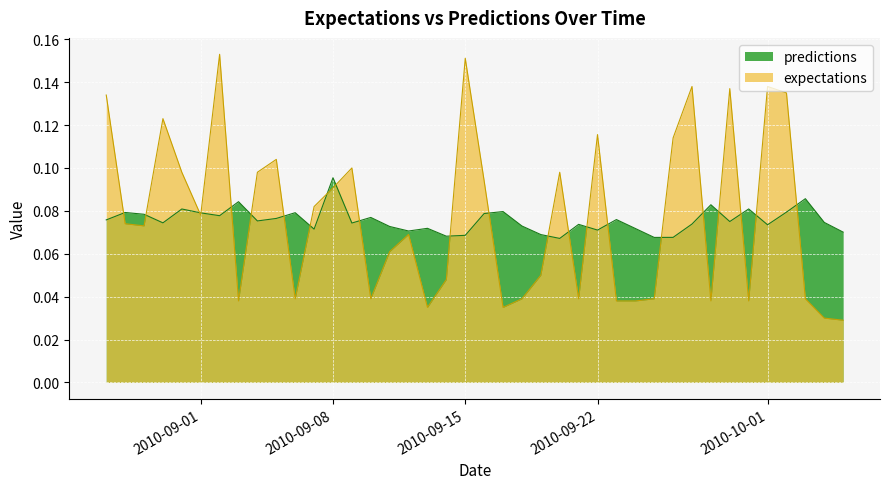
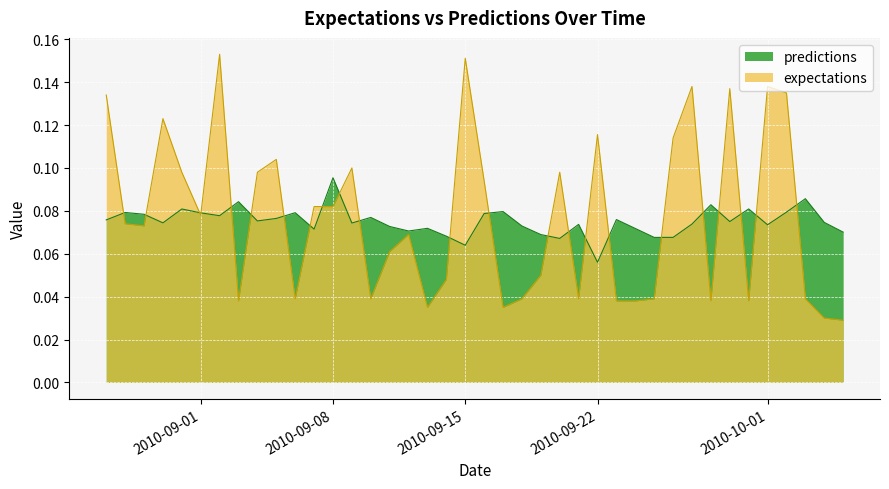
  {
    "predictions": {
      "2010-09-08": 0.095,
-     "2010-09-15": 0.069,
-     "2010-09-22": 0.071,
+     "2010-09-15": 0.064,
+     "2010-09-22": 0.056,
      "2010-10-01": 0.074
    },
    "expectations": {
-     "2010-09-08": 0.091,
+     "2010-09-08": 0.082,
      "2010-09-15": 0.151,
      "2010-09-22": 0.116
    }
  }
